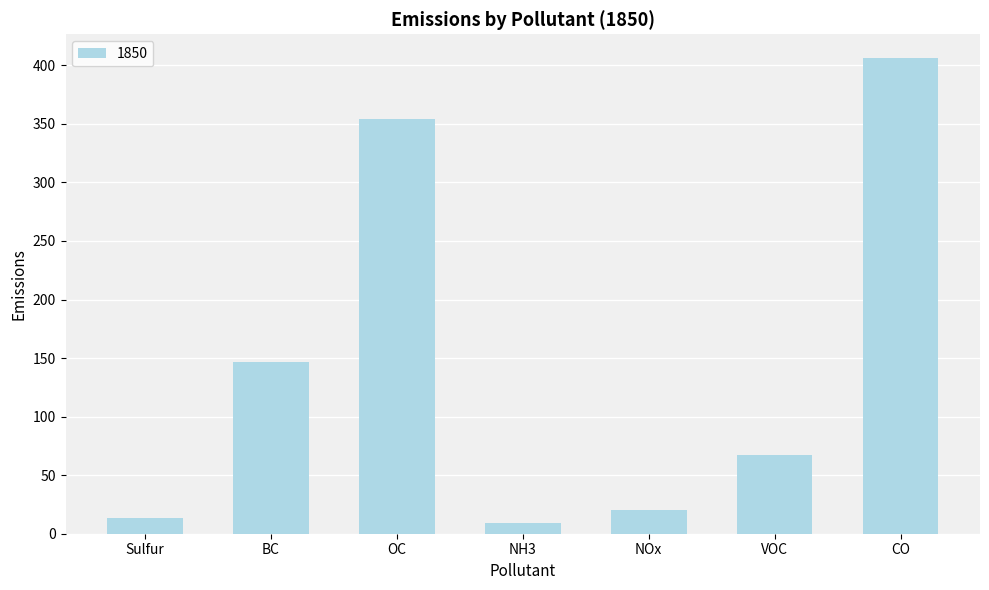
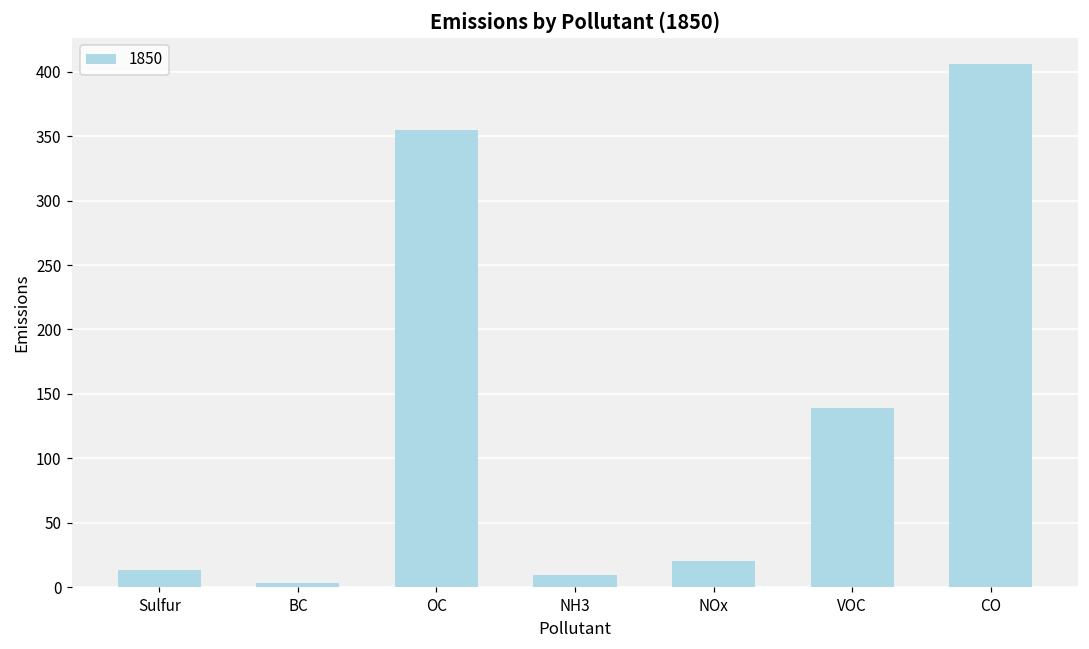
  {
    "Sulfur": 13,
-   "BC": 146,
+   "BC": 3,
    "OC": 355,
    "NH3": 9,
    "NOx": 20,
-   "VOC": 67,
+   "VOC": 139,
    "CO": 406
  }
